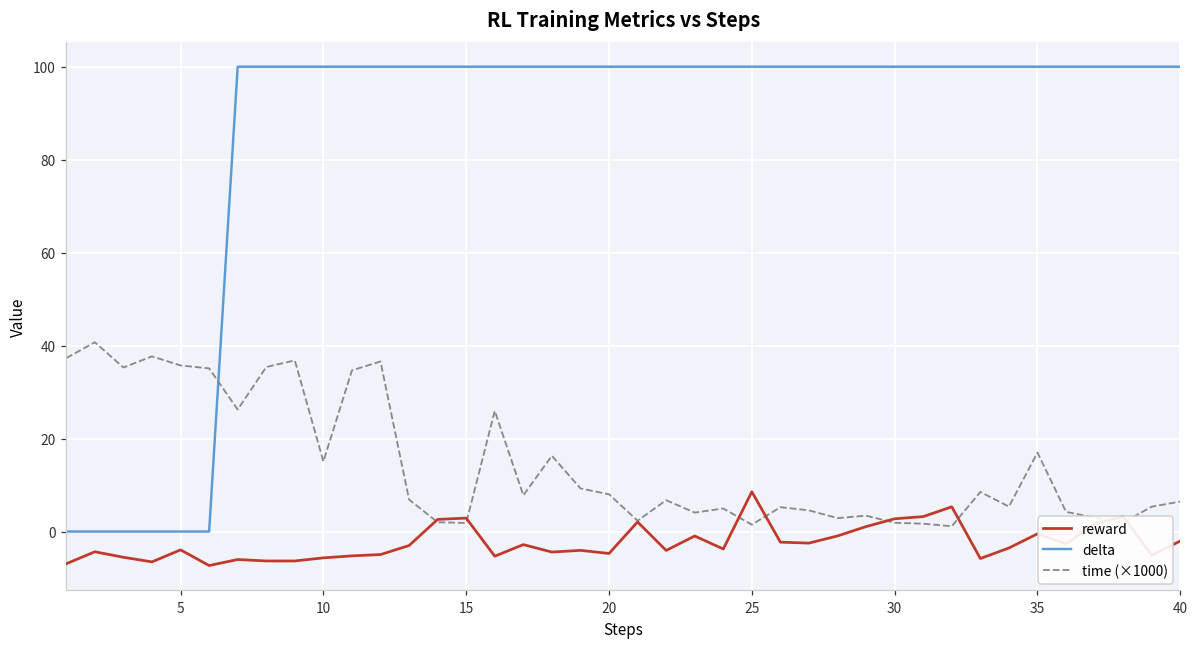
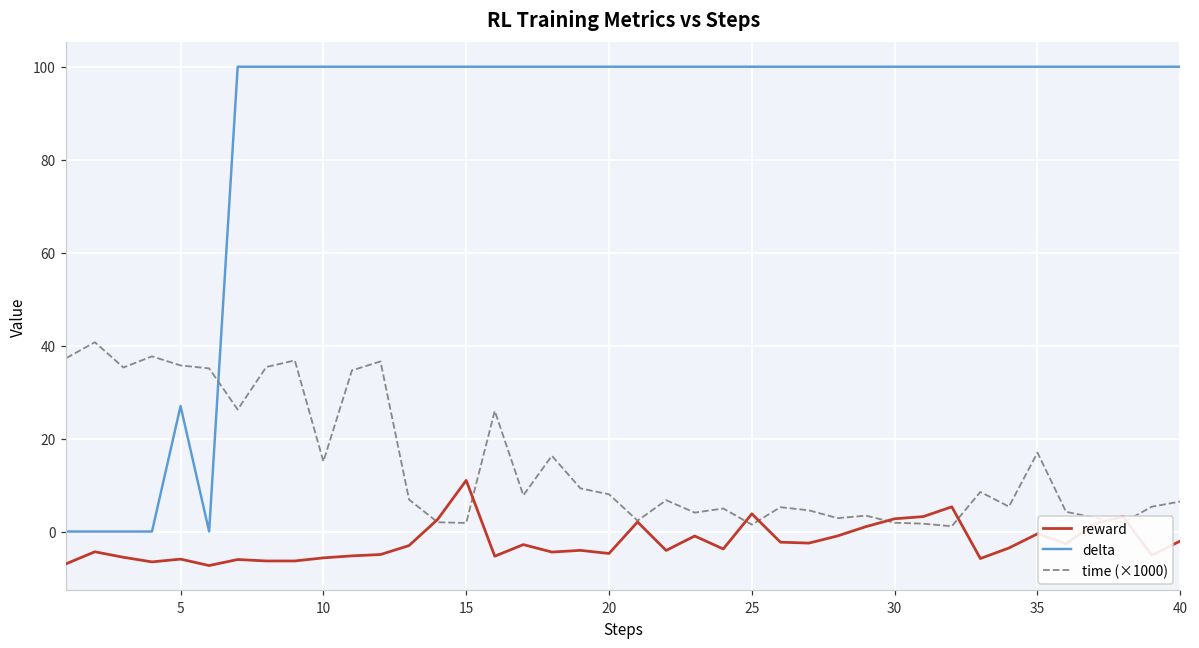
  {
    "reward": {
-     "5": -4,
+     "5": -6,
      "10": -6,
-     "15": 3,
+     "15": 11,
      "20": -5,
-     "25": 9,
+     "25": 4,
      "30": 3,
      "35": 0,
      "40": -2
    },
    "delta": {
-     "5": 0,
+     "5": 27,
      "10": 100,
      "15": 100,
      "20": 100,
      "25": 100,
      "30": 100,
      "35": 100,
      "40": 100
    },
    "time (×1000)": {
      "5": 36,
      "10": 15,
      "15": 2,
      "20": 8,
      "25": 1,
      "30": 2,
      "35": 17,
      "40": 6
    }
  }
